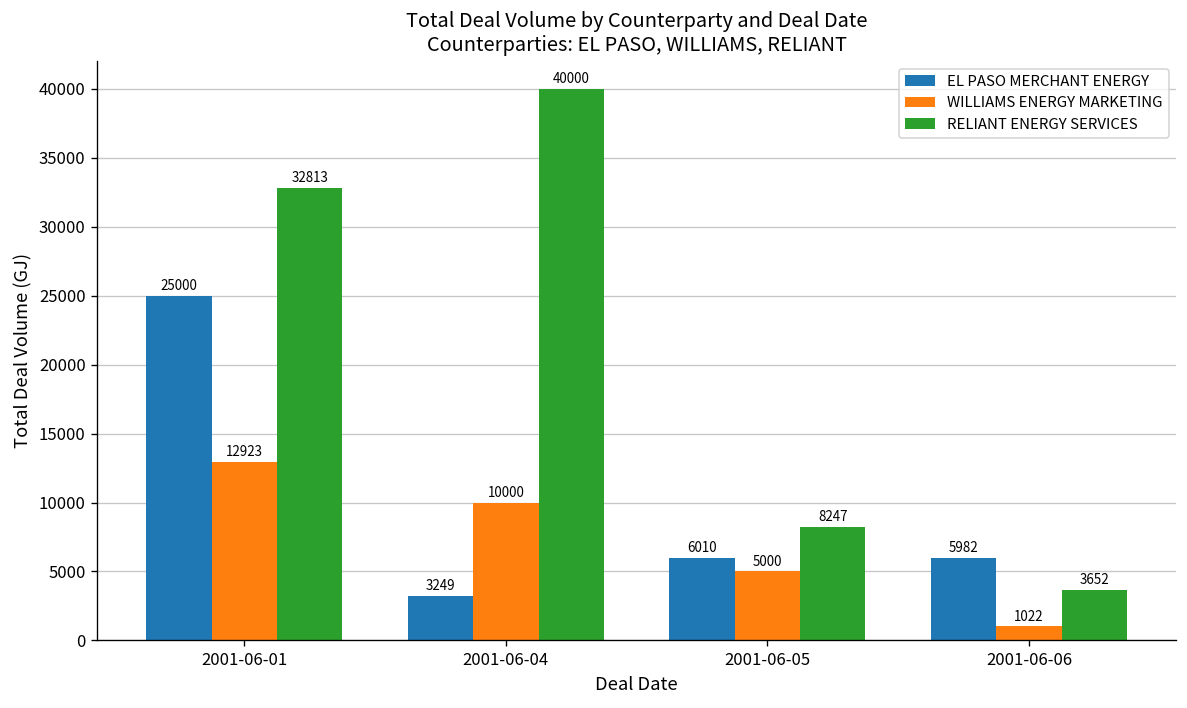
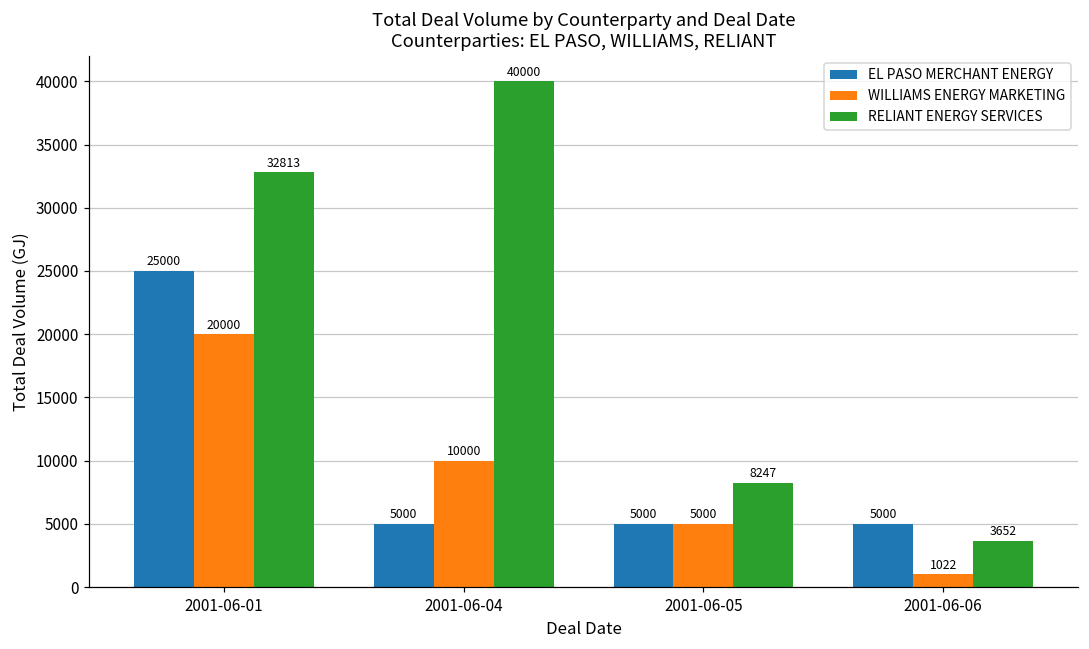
  {
    "EL PASO MERCHANT ENERGY": {
      "2001-06-01": 25000,
-     "2001-06-04": 3249,
-     "2001-06-05": 6010,
-     "2001-06-06": 5982
+     "2001-06-04": 5000,
+     "2001-06-05": 5000,
+     "2001-06-06": 5000
    },
    "WILLIAMS ENERGY MARKETING": {
-     "2001-06-01": 12923,
+     "2001-06-01": 20000,
      "2001-06-04": 10000,
      "2001-06-05": 5000,
      "2001-06-06": 1022
    },
    "RELIANT ENERGY SERVICES": {
      "2001-06-01": 32813,
      "2001-06-04": 40000,
      "2001-06-05": 8247,
      "2001-06-06": 3652
    }
  }
